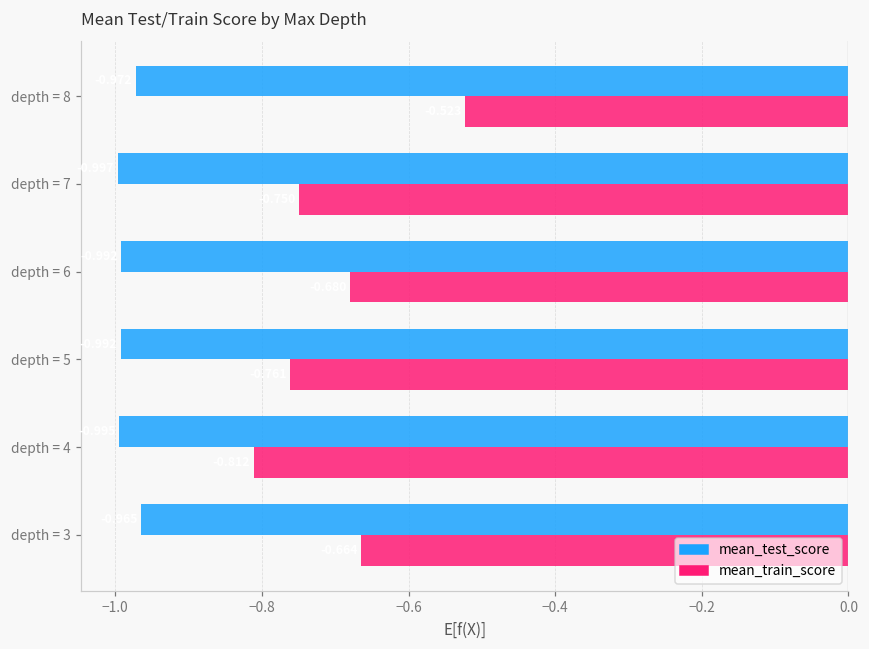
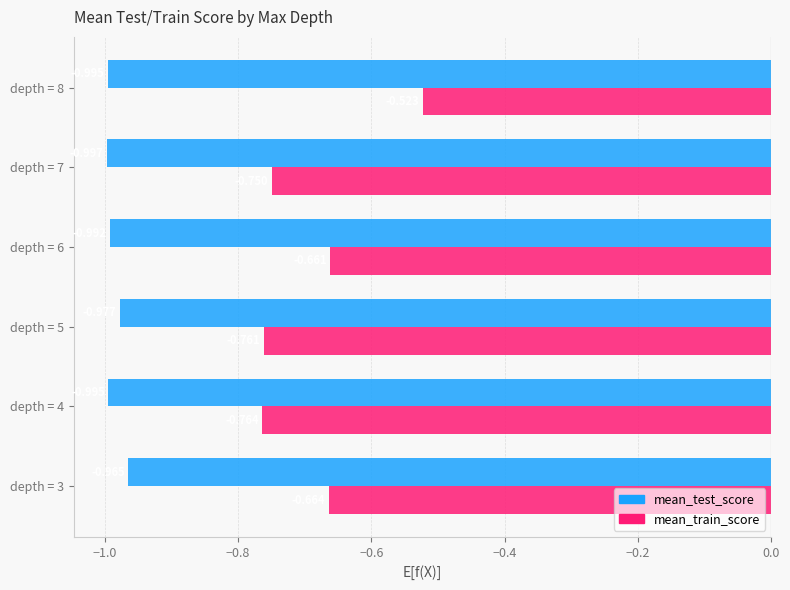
  {
    "mean_test_score": {
-     "depth = 8": -0.97,
+     "depth = 8": -1.00,
      "depth = 7": -1.00,
      "depth = 6": -0.99,
-     "depth = 5": -0.99,
+     "depth = 5": -0.98,
      "depth = 4": -1.00,
      "depth = 3": -0.96
    },
    "mean_train_score": {
      "depth = 8": -0.52,
      "depth = 7": -0.75,
-     "depth = 6": -0.68,
+     "depth = 6": -0.66,
      "depth = 5": -0.76,
-     "depth = 4": -0.81,
+     "depth = 4": -0.76,
      "depth = 3": -0.66
    }
  }
